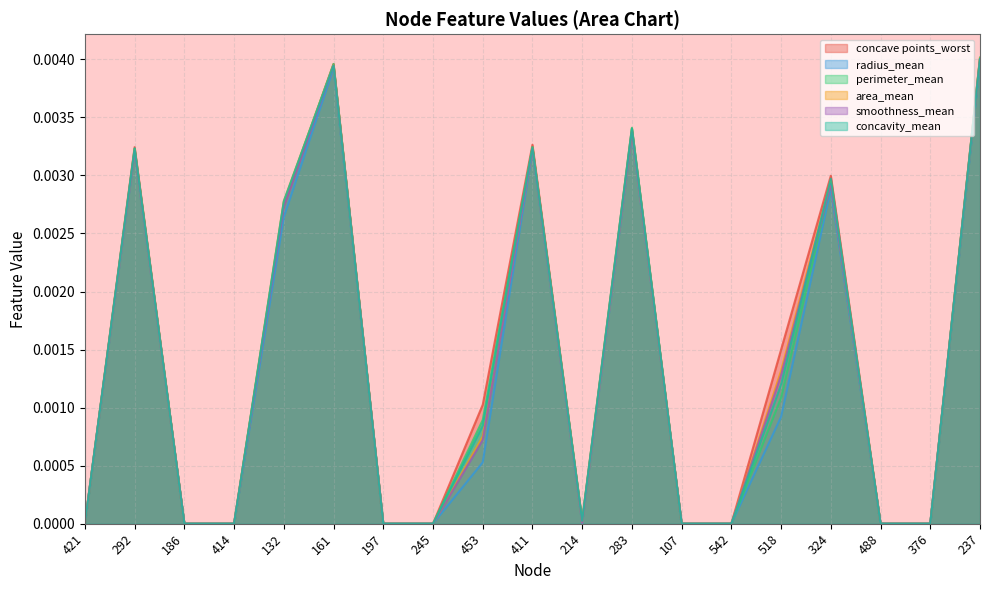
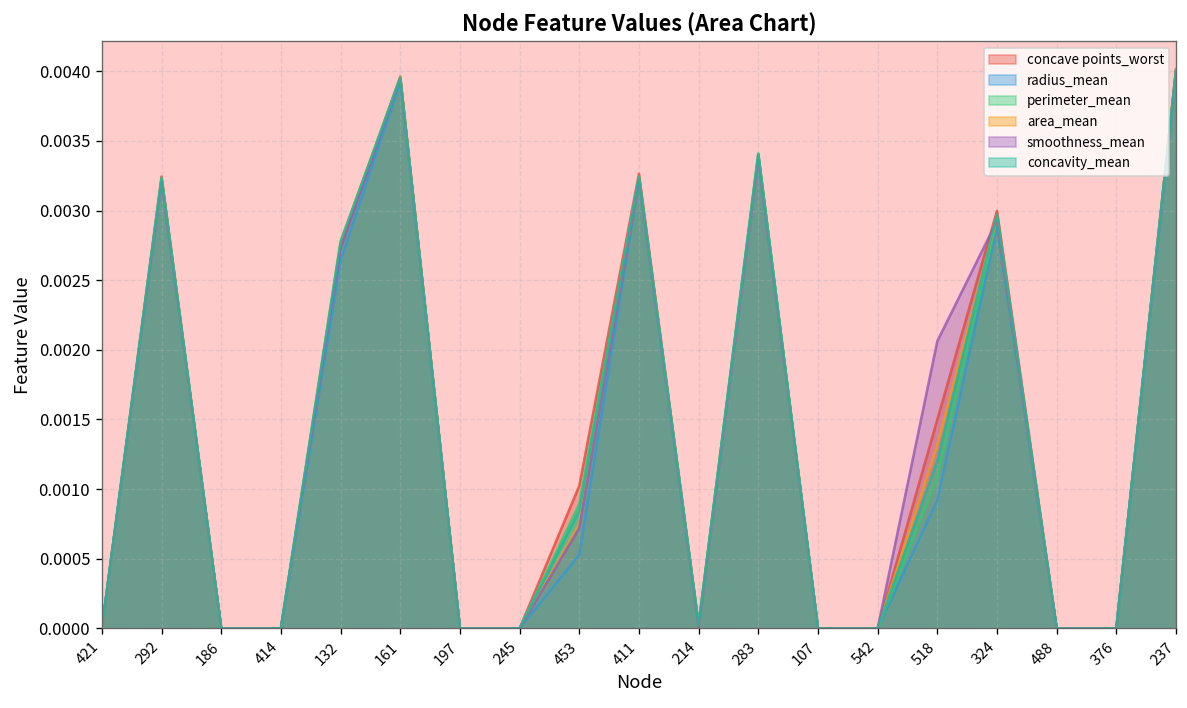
  {
    "smoothness_mean": {
      "453": 0.00072,
-     "518": 0.00128
+     "518": 0.00206
    }
  }
